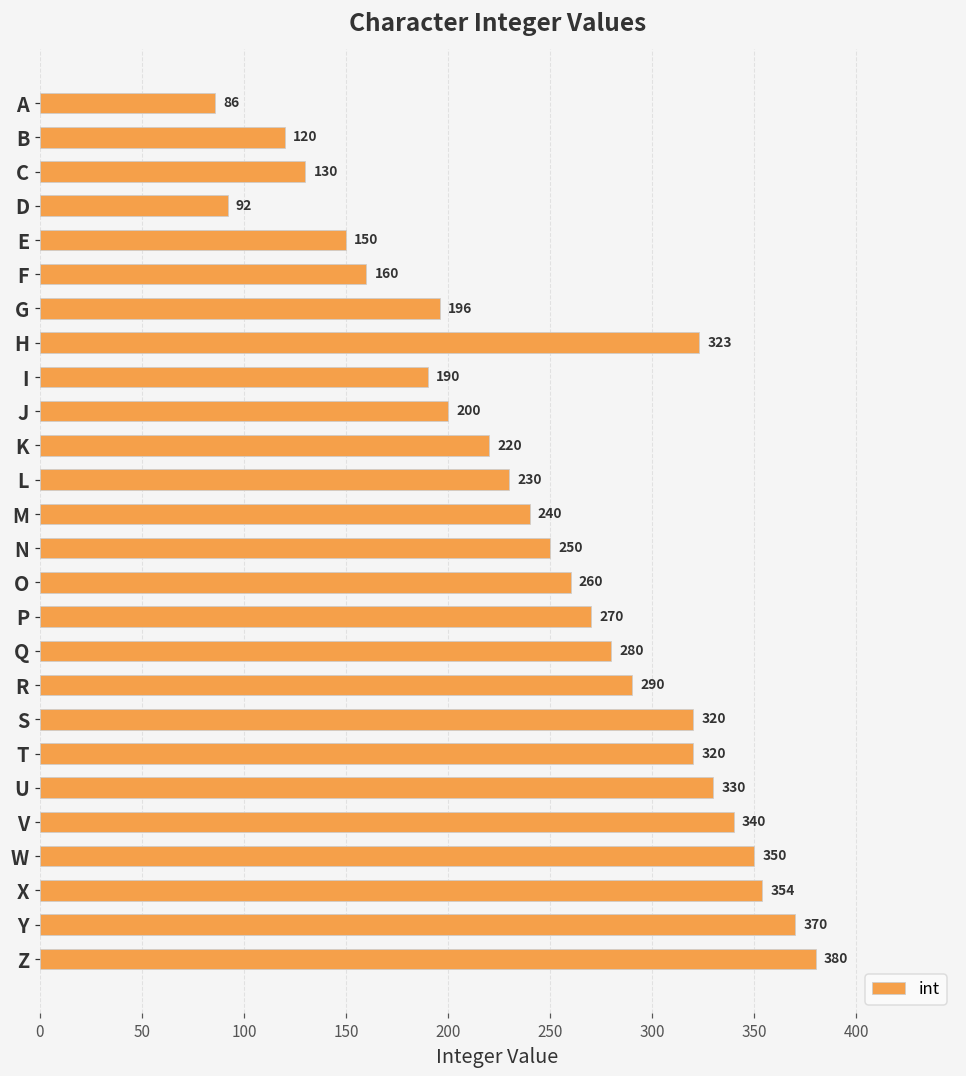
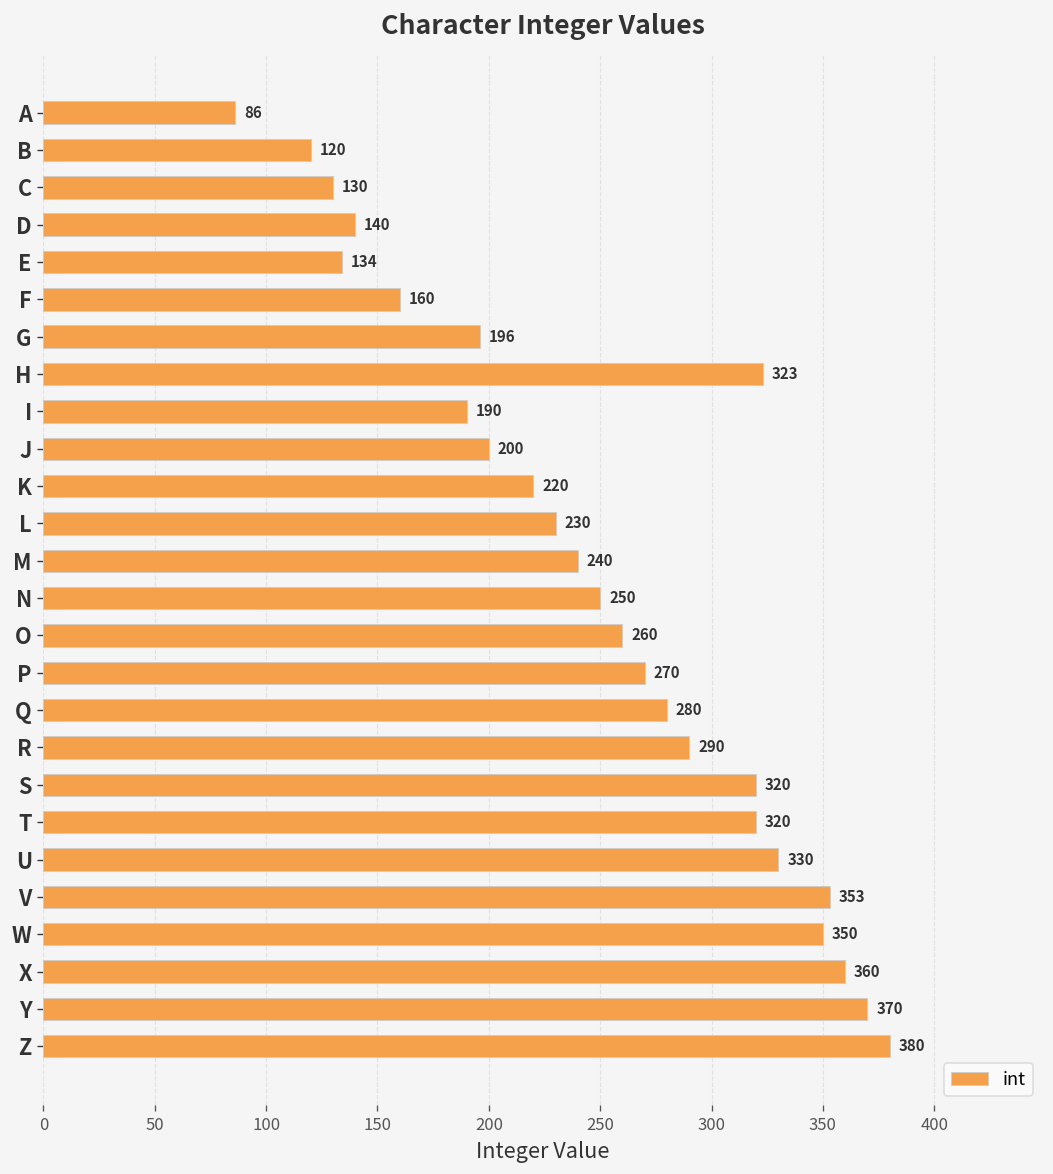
  {
    "A": 86,
    "B": 120,
    "C": 130,
-   "D": 92,
-   "E": 150,
+   "D": 140,
+   "E": 134,
    "F": 160,
    "G": 196,
    "H": 323,
    "I": 190,
    "J": 200,
    "K": 220,
    "L": 230,
    "M": 240,
    "N": 250,
    "O": 260,
    "P": 270,
    "Q": 280,
    "R": 290,
    "S": 320,
    "T": 320,
    "U": 330,
-   "V": 340,
+   "V": 353,
    "W": 350,
-   "X": 354,
+   "X": 360,
    "Y": 370,
    "Z": 380
  }
